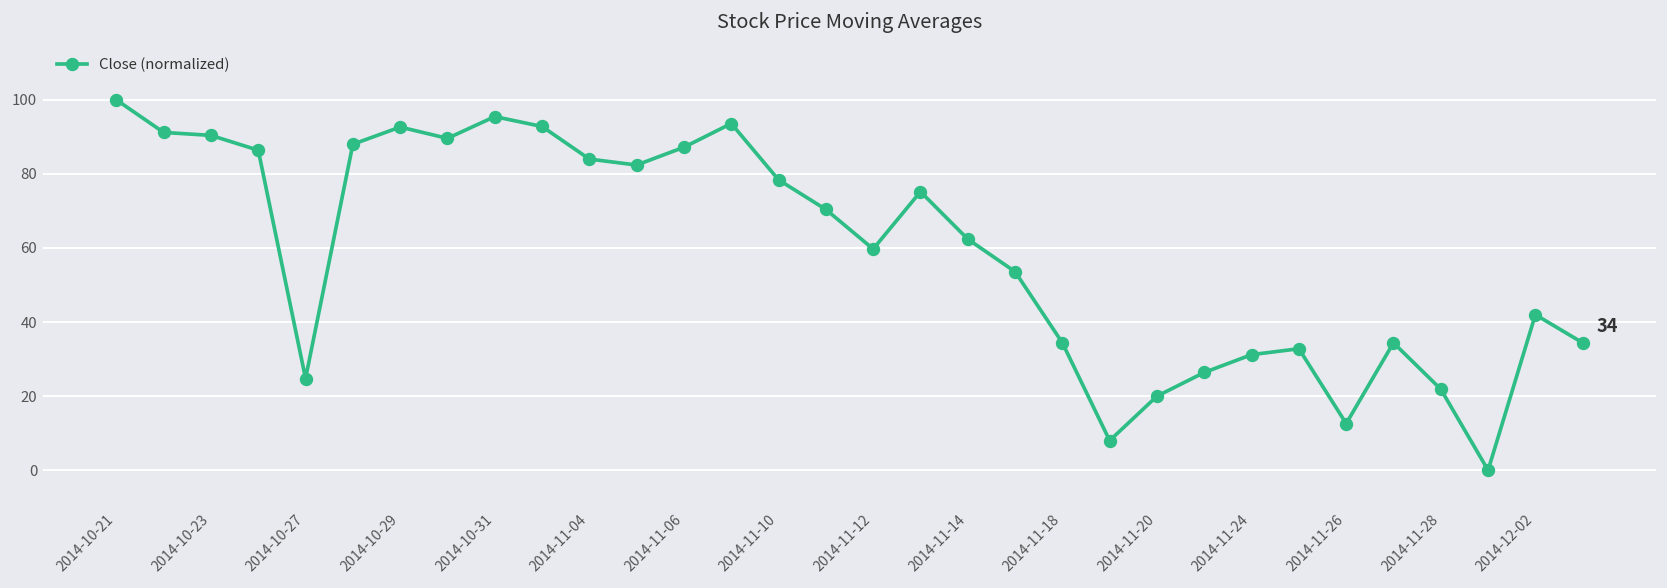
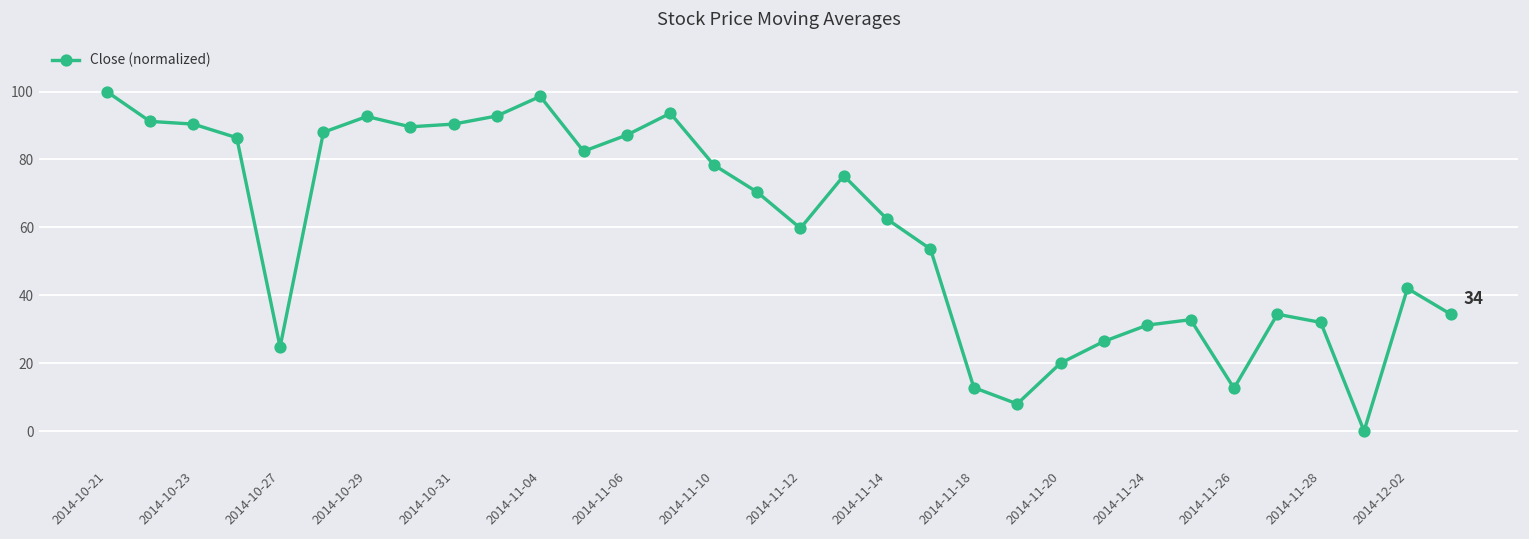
  {
    "2014-10-21": 100,
    "2014-10-23": 90,
    "2014-10-27": 25,
    "2014-10-29": 93,
-   "2014-10-31": 95,
-   "2014-11-04": 84,
+   "2014-10-31": 90,
+   "2014-11-04": 99,
    "2014-11-06": 87,
    "2014-11-10": 78,
    "2014-11-12": 60,
    "2014-11-14": 62,
-   "2014-11-18": 34,
+   "2014-11-18": 13,
    "2014-11-20": 20,
    "2014-11-24": 31,
    "2014-11-26": 13,
-   "2014-11-28": 22,
+   "2014-11-28": 32,
    "2014-12-02": 42
  }
